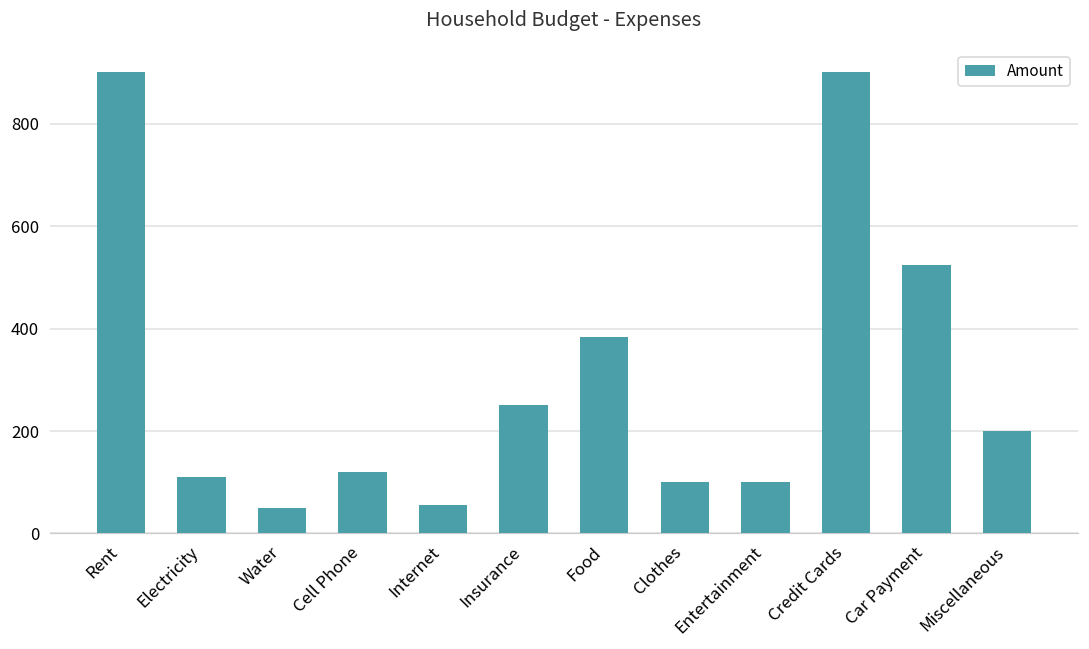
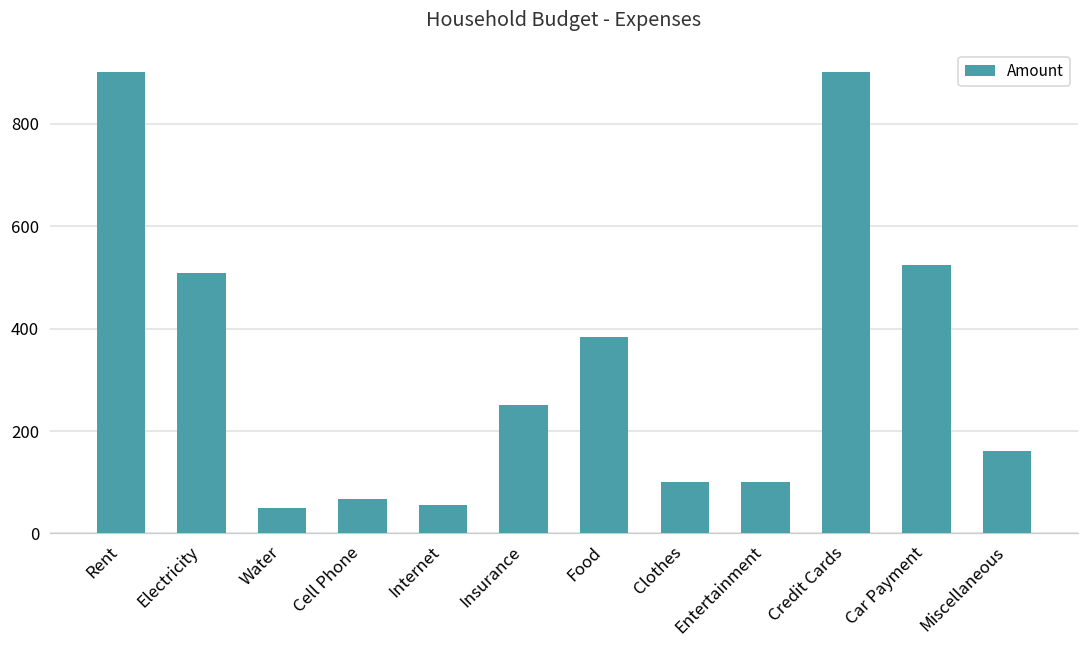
  {
    "Rent": 900,
-   "Electricity": 110,
+   "Electricity": 510,
    "Water": 50,
-   "Cell Phone": 120,
+   "Cell Phone": 70,
    "Internet": 60,
    "Insurance": 250,
    "Food": 380,
    "Clothes": 100,
    "Entertainment": 100,
    "Credit Cards": 900,
    "Car Payment": 530,
-   "Miscellaneous": 200
+   "Miscellaneous": 160
  }
